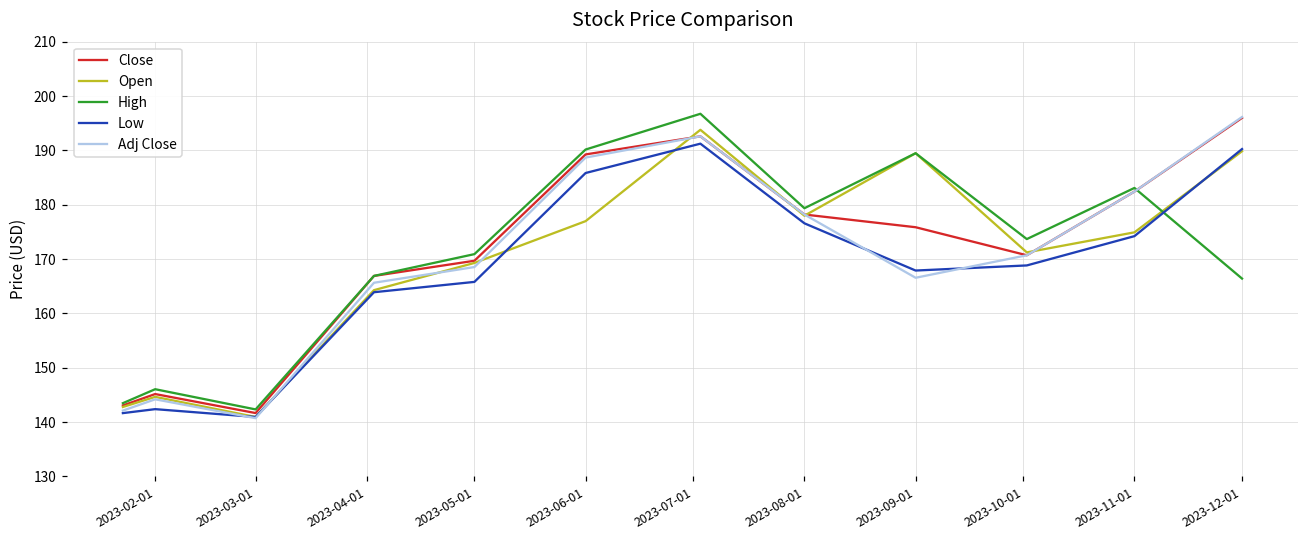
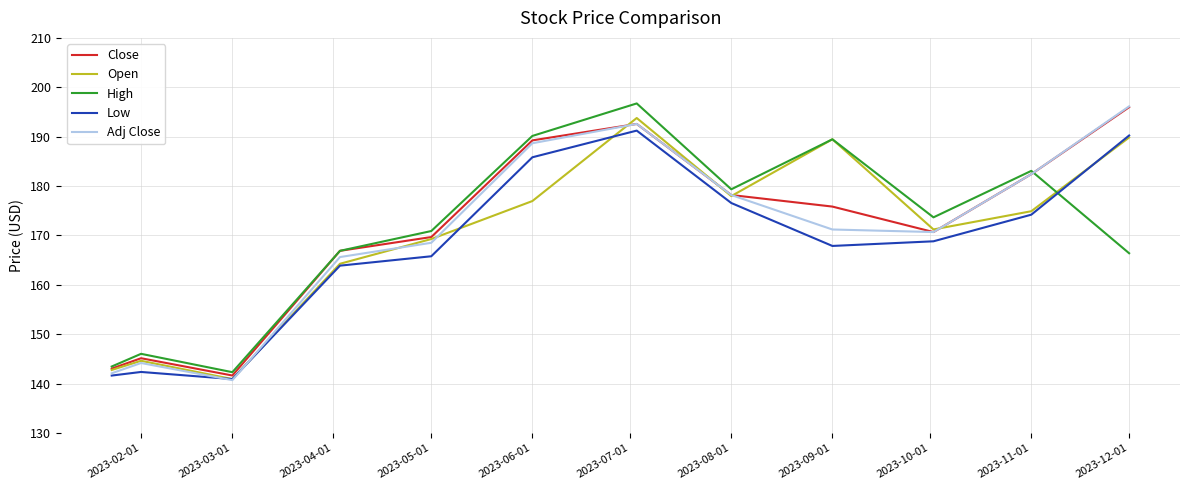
  {
    "Close": {
      "2023-02-01": 145,
      "2023-03-01": 142,
      "2023-06-01": 189,
      "2023-09-01": 176
    },
    "Open": {
      "2023-06-01": 177,
      "2023-11-01": 175
    },
    "High": {
      "2023-02-01": 146,
      "2023-03-01": 142,
      "2023-05-01": 171,
      "2023-06-01": 190,
      "2023-08-01": 179,
      "2023-11-01": 183,
      "2023-12-01": 166
    },
    "Low": {
      "2023-02-01": 142,
      "2023-05-01": 166,
      "2023-06-01": 186,
      "2023-08-01": 177,
      "2023-09-01": 168,
      "2023-11-01": 174
    },
    "Adj Close": {
      "2023-05-01": 169,
      "2023-06-01": 189,
-     "2023-09-01": 167
+     "2023-09-01": 171
    }
  }
